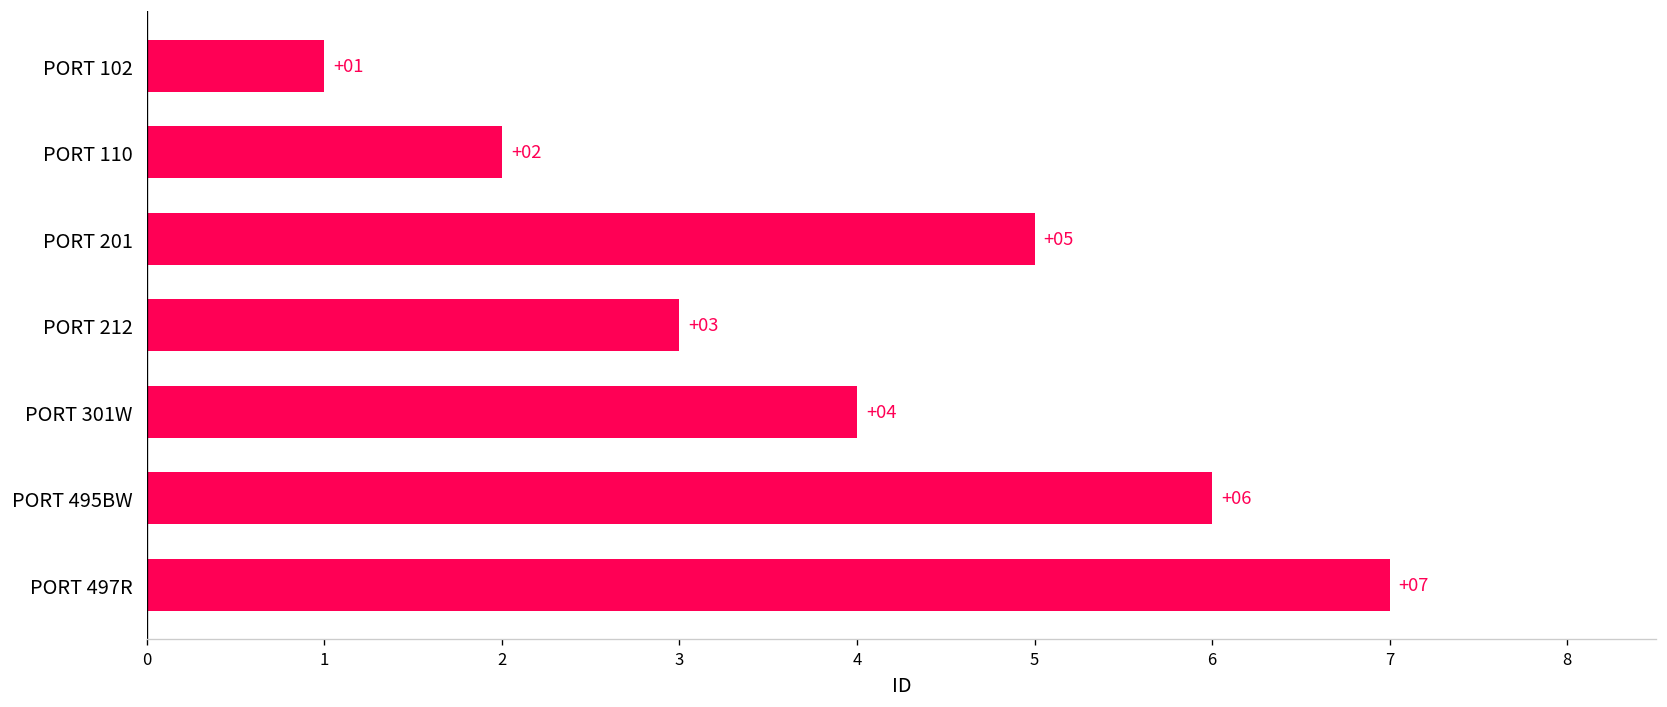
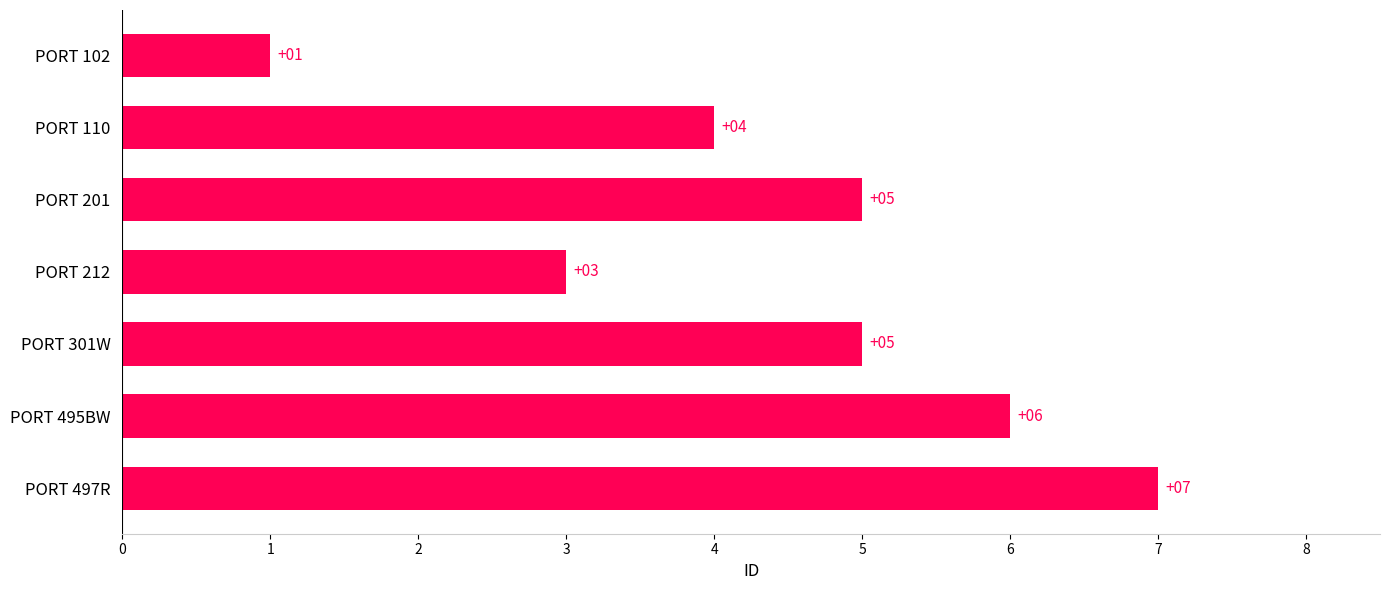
  {
    "PORT 102": "+01",
-   "PORT 110": "+02",
+   "PORT 110": "+04",
    "PORT 201": "+05",
    "PORT 212": "+03",
-   "PORT 301W": "+04",
+   "PORT 301W": "+05",
    "PORT 495BW": "+06",
    "PORT 497R": "+07"
  }
